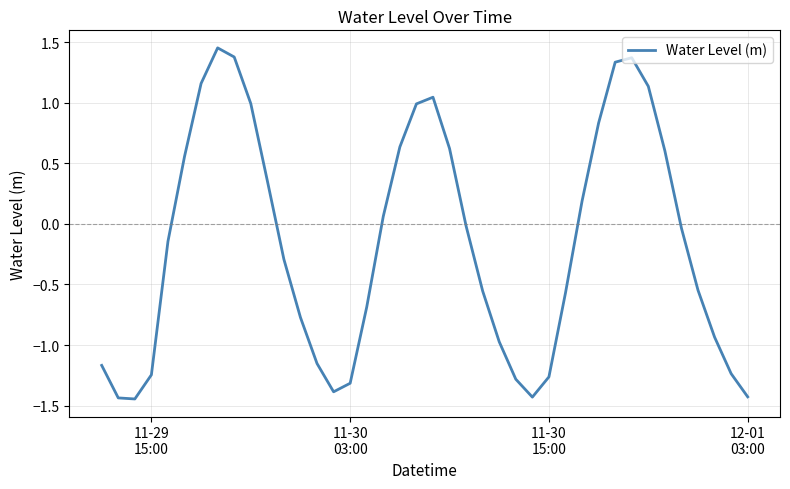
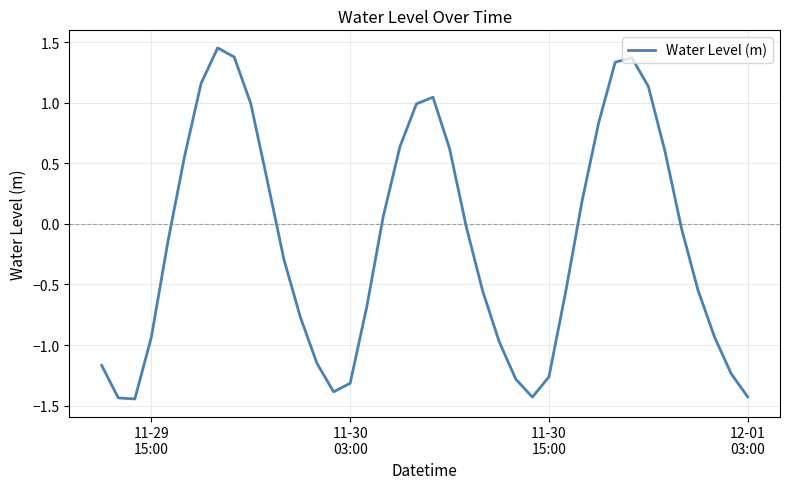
  {
-   "11-29 15:00": -1.25,
+   "11-29 15:00": -0.93,
    "11-30 03:00": -1.31,
    "11-30 15:00": -1.26,
    "12-01 03:00": -1.43
  }
